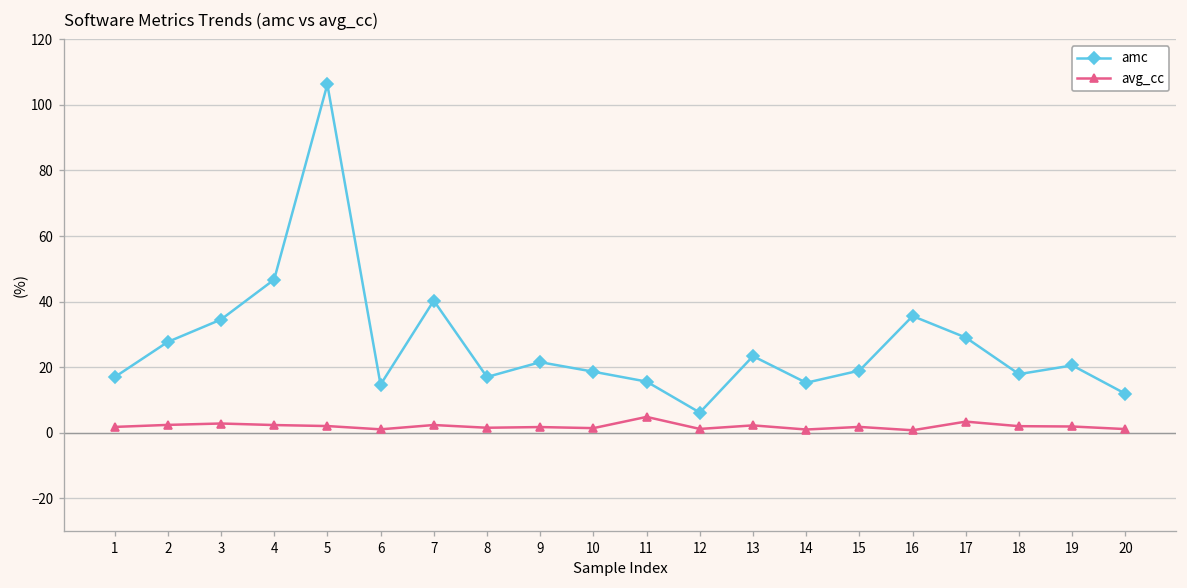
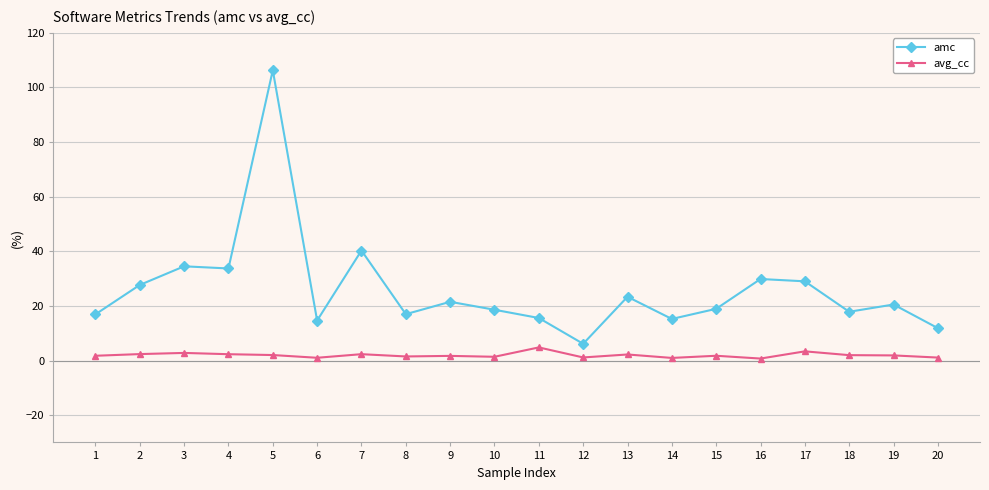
  {
    "amc": {
      "1": 17,
      "2": 28,
      "3": 35,
-     "4": 47,
+     "4": 34,
      "5": 106,
      "6": 15,
      "7": 40,
      "8": 17,
      "9": 22,
      "10": 19,
      "11": 16,
      "12": 6,
      "13": 23,
      "14": 15,
      "15": 19,
-     "16": 36,
+     "16": 30,
      "17": 29,
      "18": 18,
      "19": 21,
      "20": 12
    },
    "avg_cc": {
      "1": 2,
      "2": 2,
      "3": 3,
      "4": 2,
      "5": 2,
      "6": 1,
      "7": 2,
      "8": 1,
      "9": 2,
      "10": 1,
      "11": 5,
      "12": 1,
      "13": 2,
      "14": 1,
      "15": 2,
      "16": 1,
      "17": 3,
      "18": 2,
      "19": 2,
      "20": 1
    }
  }
